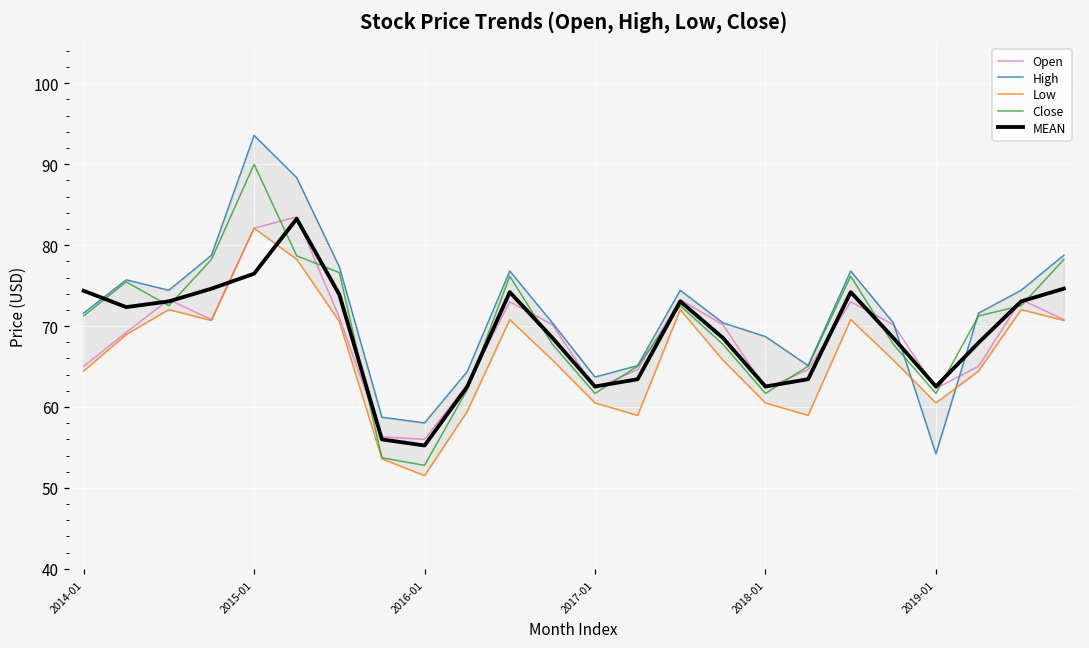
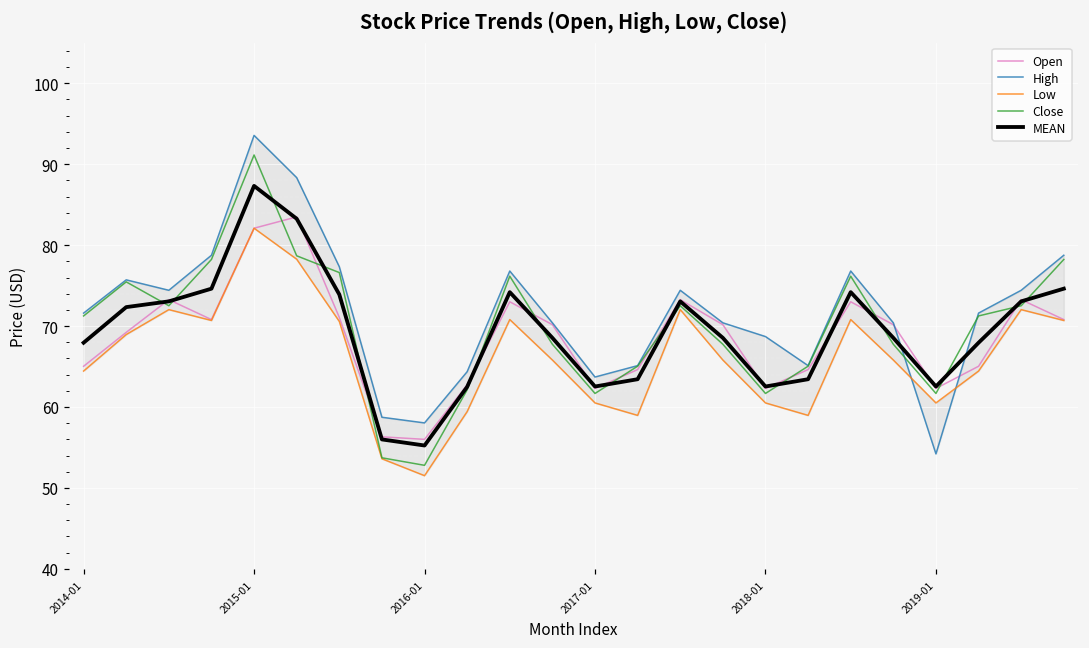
  {
    "Open": {
      "2014-01": 65,
      "2016-01": 56
    },
    "High": {
      "2019-01": 54
    },
    "Low": {
      "2014-01": 64,
      "2016-01": 52,
      "2017-01": 61,
      "2018-01": 61
    },
    "Close": {
-     "2015-01": 90,
+     "2015-01": 91,
      "2016-01": 53,
      "2017-01": 62,
      "2018-01": 62,
      "2019-01": 62
    },
    "MEAN": {
-     "2014-01": 74,
-     "2015-01": 76,
+     "2014-01": 68,
+     "2015-01": 87,
      "2016-01": 55
    }
  }
